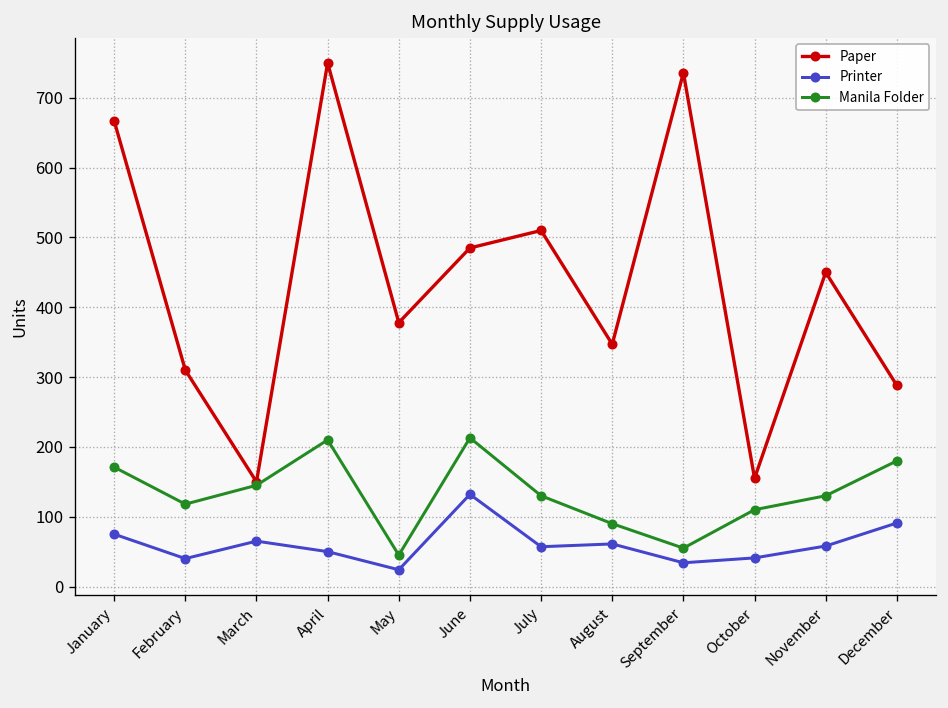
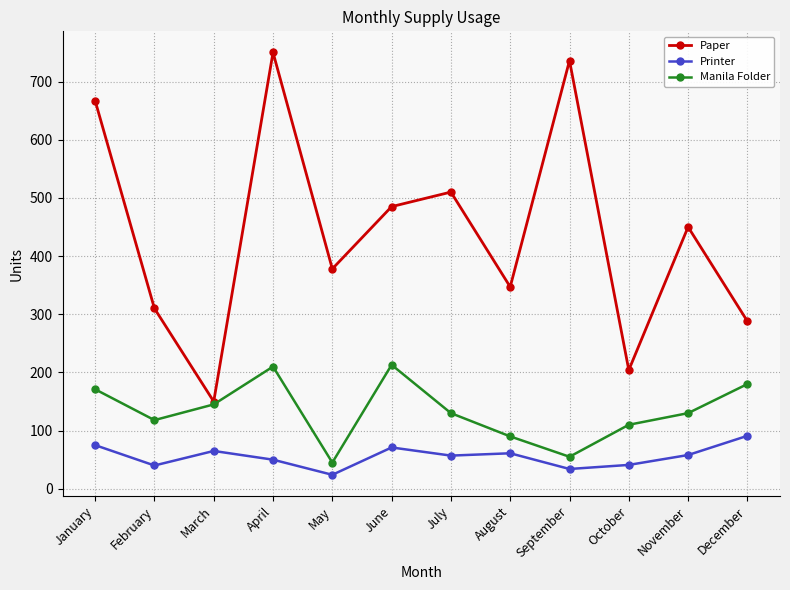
  {
    "Paper": {
      "January": 670,
      "February": 310,
      "March": 150,
      "April": 750,
      "May": 380,
      "June": 490,
      "July": 510,
      "August": 350,
      "September": 740,
-     "October": 160,
+     "October": 200,
      "November": 450,
      "December": 290
    },
    "Printer": {
      "January": 80,
      "February": 40,
      "March": 70,
      "April": 50,
      "May": 20,
-     "June": 130,
+     "June": 70,
      "July": 60,
      "August": 60,
      "September": 30,
      "October": 40,
      "November": 60,
      "December": 90
    },
    "Manila Folder": {
      "January": 170,
      "February": 120,
      "March": 150,
      "April": 210,
      "May": 50,
      "June": 210,
      "July": 130,
      "August": 90,
      "September": 60,
      "October": 110,
      "November": 130,
      "December": 180
    }
  }
